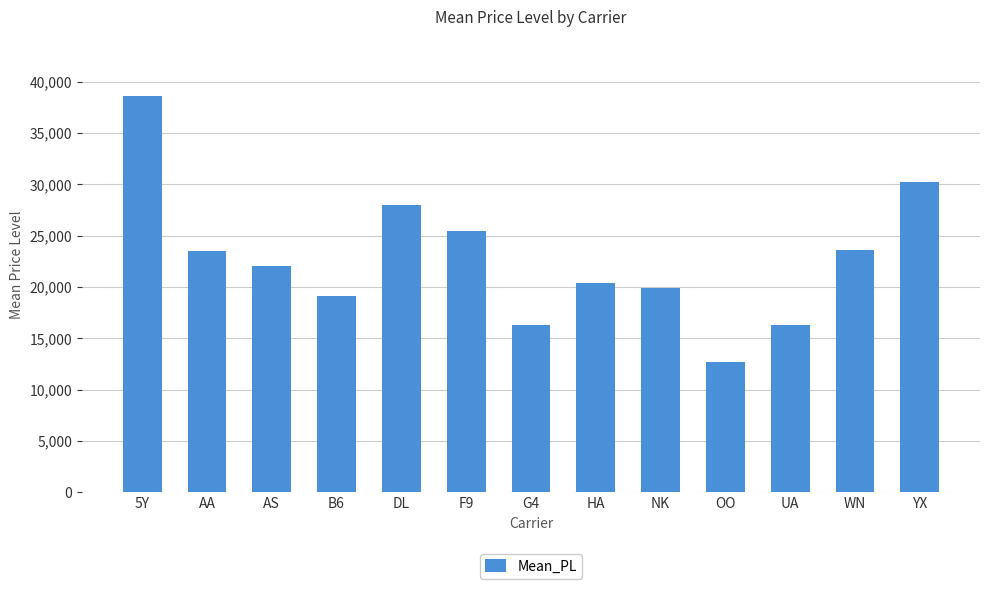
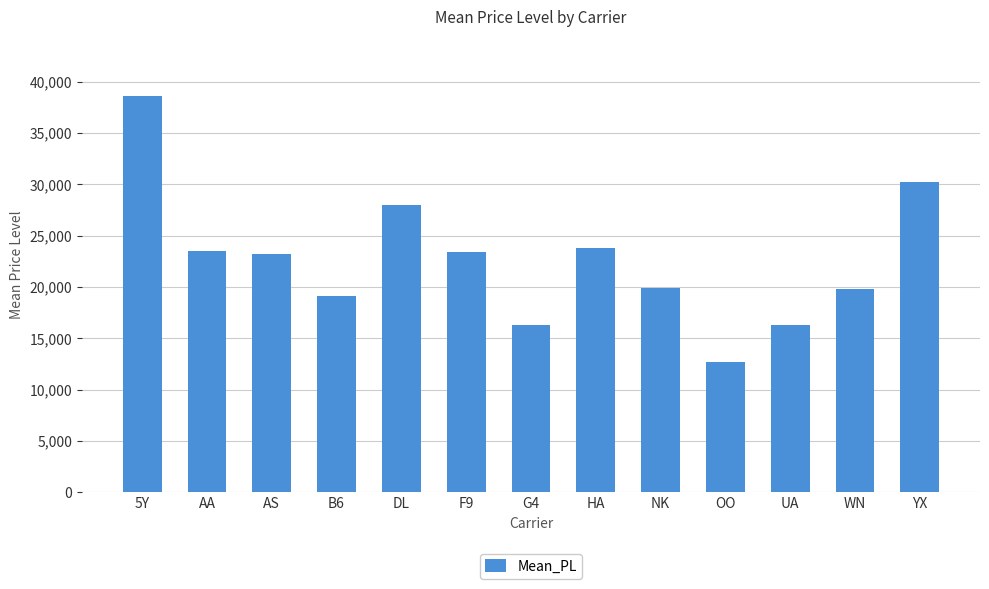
  {
    "5Y": "38,600",
    "AA": "23,500",
-   "AS": "22,100",
+   "AS": "23,200",
    "B6": "19,100",
    "DL": "28,000",
-   "F9": "25,400",
+   "F9": "23,400",
    "G4": "16,300",
-   "HA": "20,400",
+   "HA": "23,700",
    "NK": "19,900",
    "OO": "12,700",
    "UA": "16,300",
-   "WN": "23,600",
+   "WN": "19,800",
    "YX": "30,200"
  }
